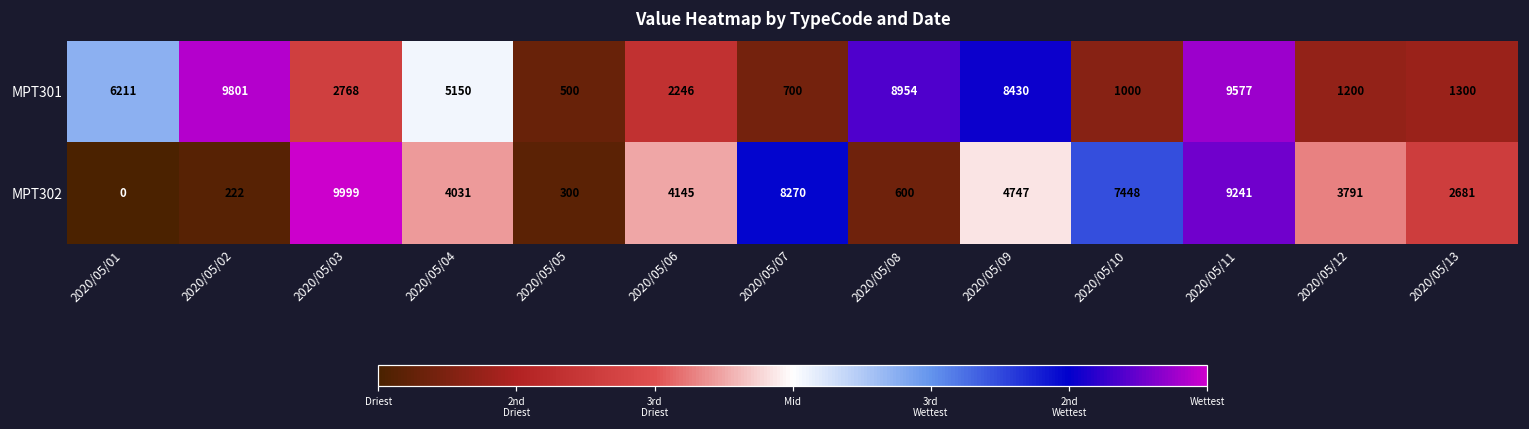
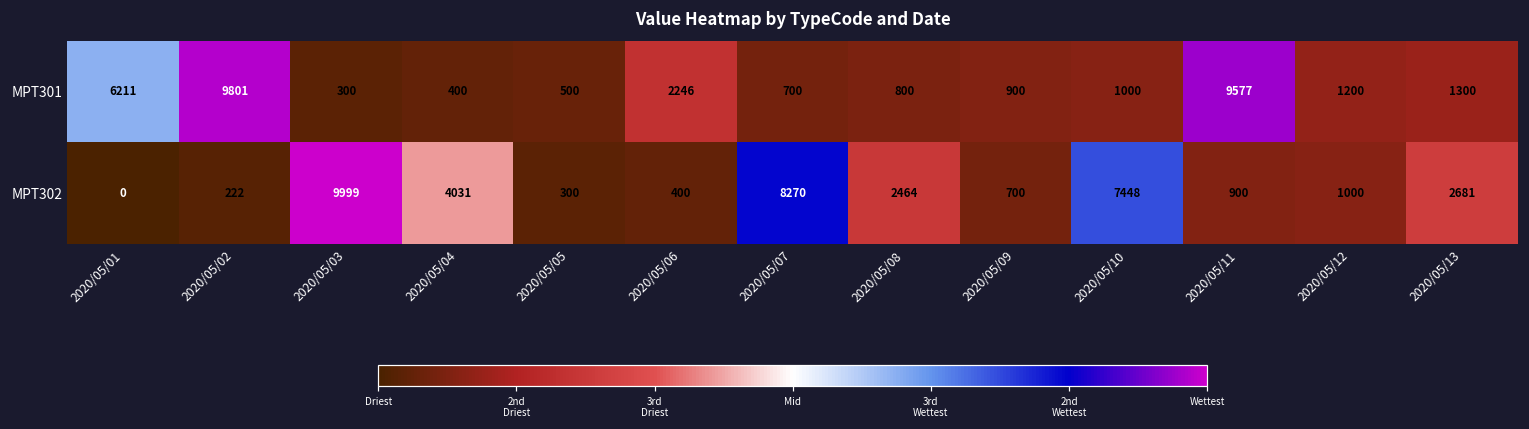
  {
    "MPT301": {
      "2020/05/01": 6211,
      "2020/05/02": 9801,
-     "2020/05/03": 2768,
-     "2020/05/04": 5150,
+     "2020/05/03": 300,
+     "2020/05/04": 400,
      "2020/05/05": 500,
      "2020/05/06": 2246,
      "2020/05/07": 700,
-     "2020/05/08": 8954,
-     "2020/05/09": 8430,
+     "2020/05/08": 800,
+     "2020/05/09": 900,
      "2020/05/10": 1000,
      "2020/05/11": 9577,
      "2020/05/12": 1200,
      "2020/05/13": 1300
    },
    "MPT302": {
      "2020/05/01": 0,
      "2020/05/02": 222,
      "2020/05/03": 9999,
      "2020/05/04": 4031,
      "2020/05/05": 300,
-     "2020/05/06": 4145,
+     "2020/05/06": 400,
      "2020/05/07": 8270,
-     "2020/05/08": 600,
-     "2020/05/09": 4747,
+     "2020/05/08": 2464,
+     "2020/05/09": 700,
      "2020/05/10": 7448,
-     "2020/05/11": 9241,
-     "2020/05/12": 3791,
+     "2020/05/11": 900,
+     "2020/05/12": 1000,
      "2020/05/13": 2681
    }
  }
